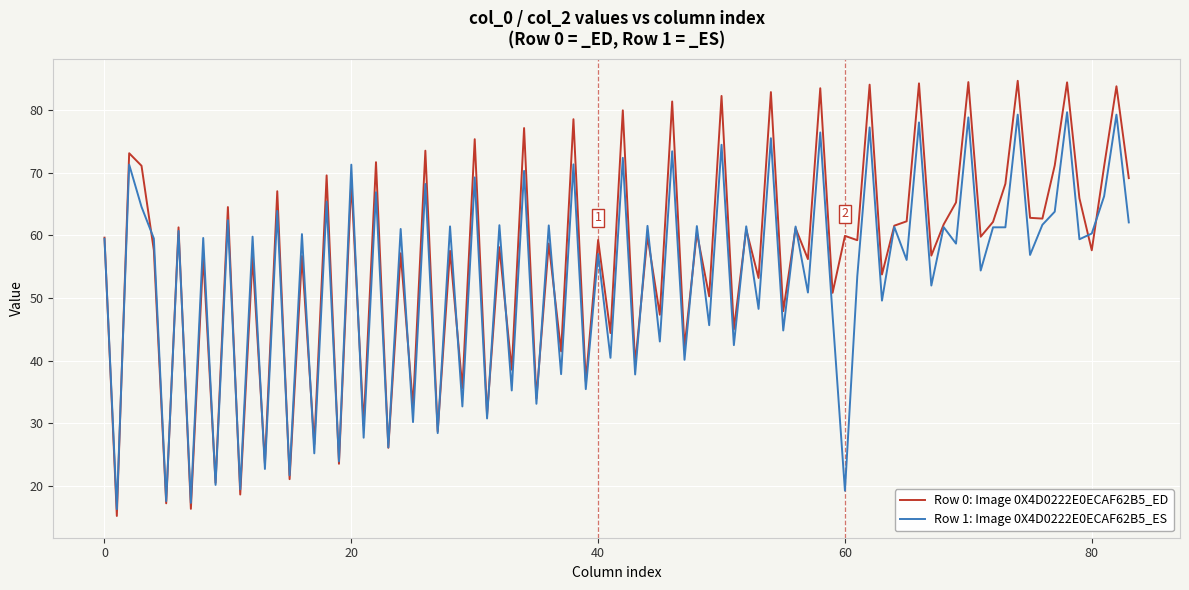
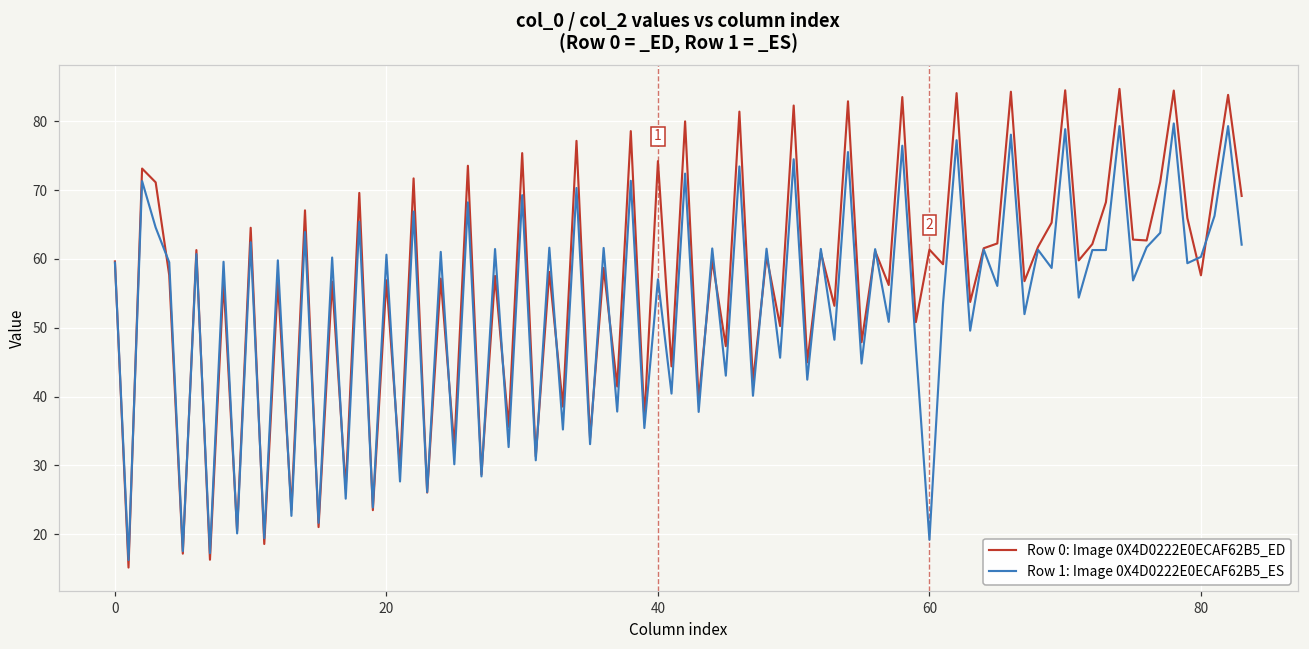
  {
    "Row 0: Image 0X4D0222E0ECAF62B5_ED": {
-     "20": 69,
-     "40": 59,
-     "60": 60,
+     "20": 57,
+     "40": 74,
+     "60": 61,
      "80": 58
    },
    "Row 1: Image 0X4D0222E0ECAF62B5_ES": {
-     "20": 71,
+     "20": 61,
      "40": 57,
      "60": 19,
      "80": 60
    }
  }
